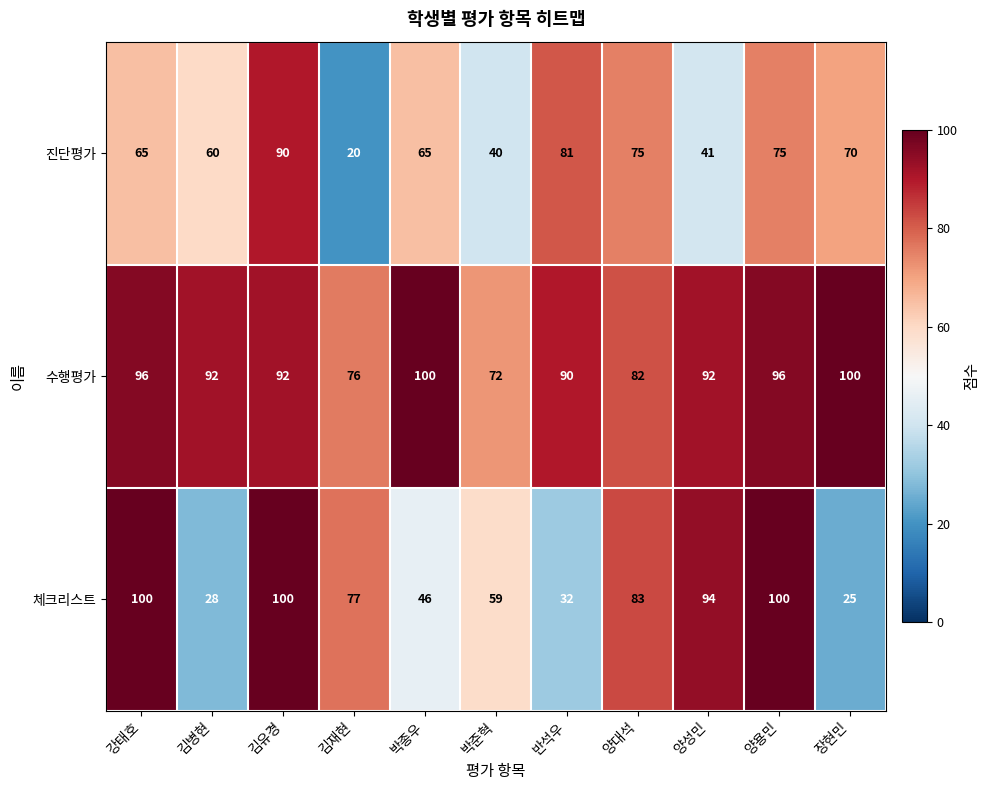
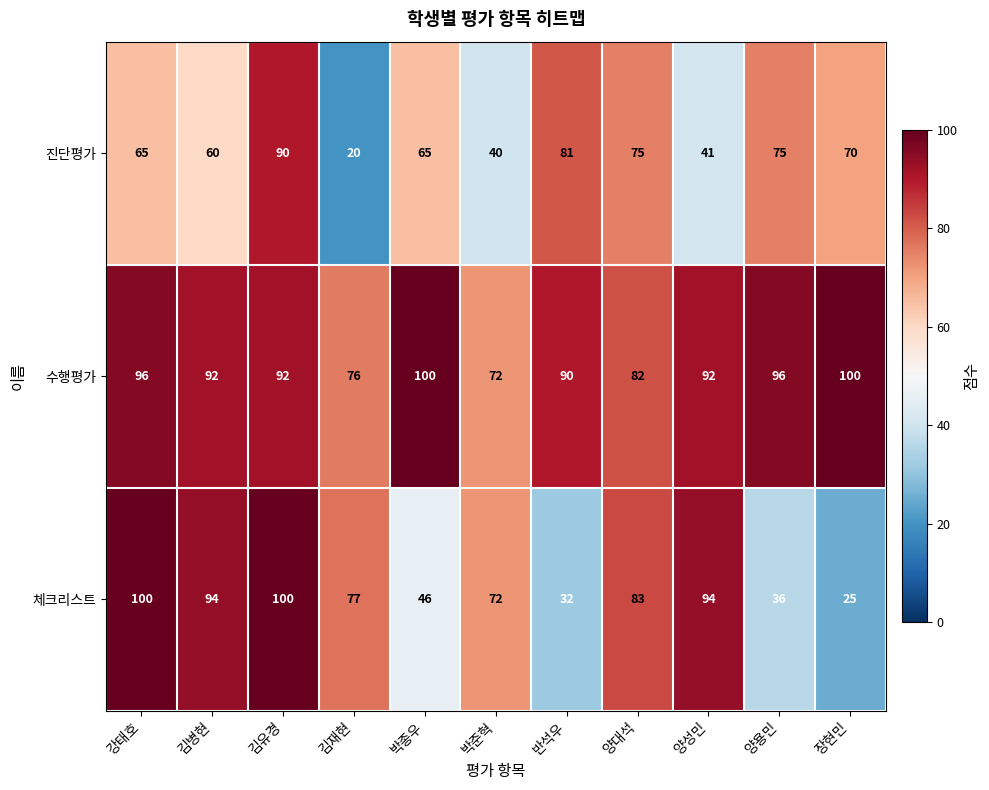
  {
    "진단평가": {
      "강태호": 65,
      "김병현": 60,
      "김유경": 90,
      "김재현": 20,
      "박종우": 65,
      "박준혁": 40,
      "반석우": 81,
      "양대석": 75,
      "양성민": 41,
      "양용민": 75,
      "장현민": 70
    },
    "수행평가": {
      "강태호": 96,
      "김병현": 92,
      "김유경": 92,
      "김재현": 76,
      "박종우": 100,
      "박준혁": 72,
      "반석우": 90,
      "양대석": 82,
      "양성민": 92,
      "양용민": 96,
      "장현민": 100
    },
    "체크리스트": {
      "강태호": 100,
-     "김병현": 28,
+     "김병현": 94,
      "김유경": 100,
      "김재현": 77,
      "박종우": 46,
-     "박준혁": 59,
+     "박준혁": 72,
      "반석우": 32,
      "양대석": 83,
      "양성민": 94,
-     "양용민": 100,
+     "양용민": 36,
      "장현민": 25
    }
  }
